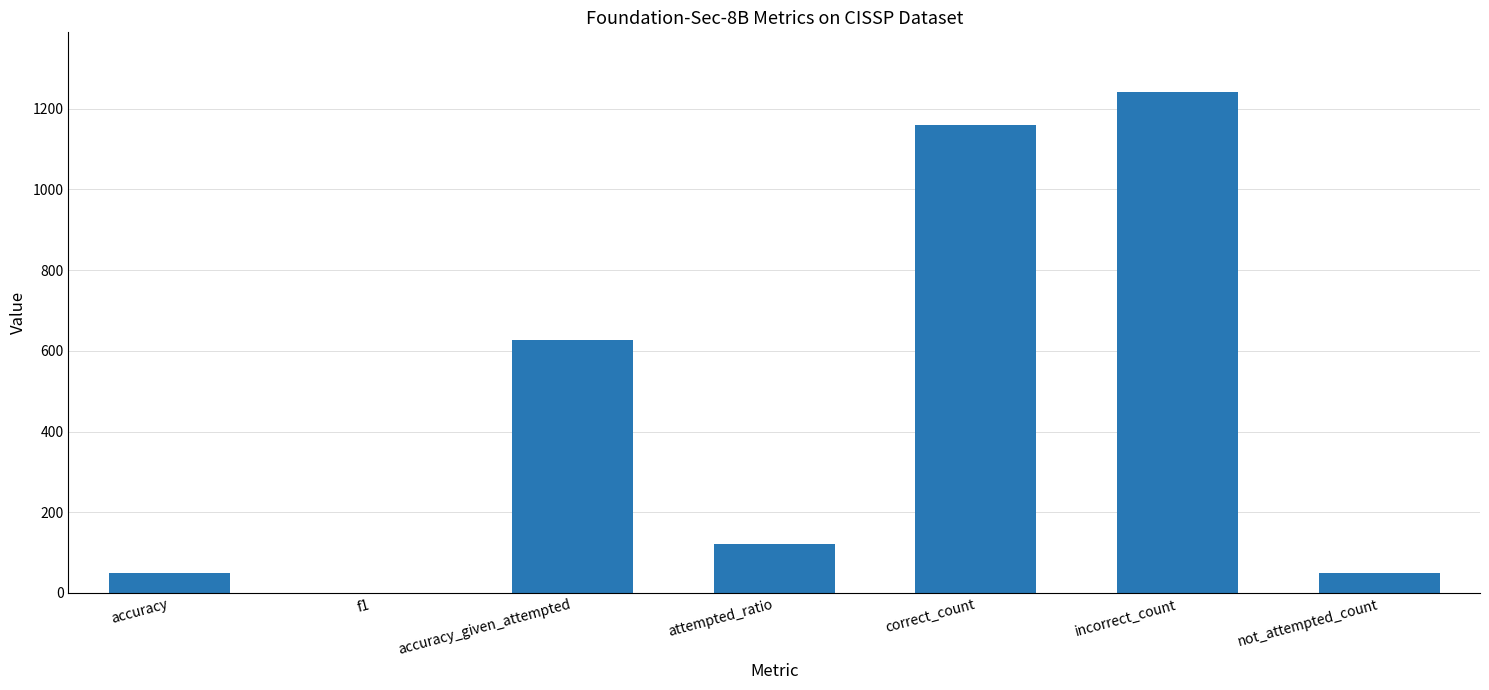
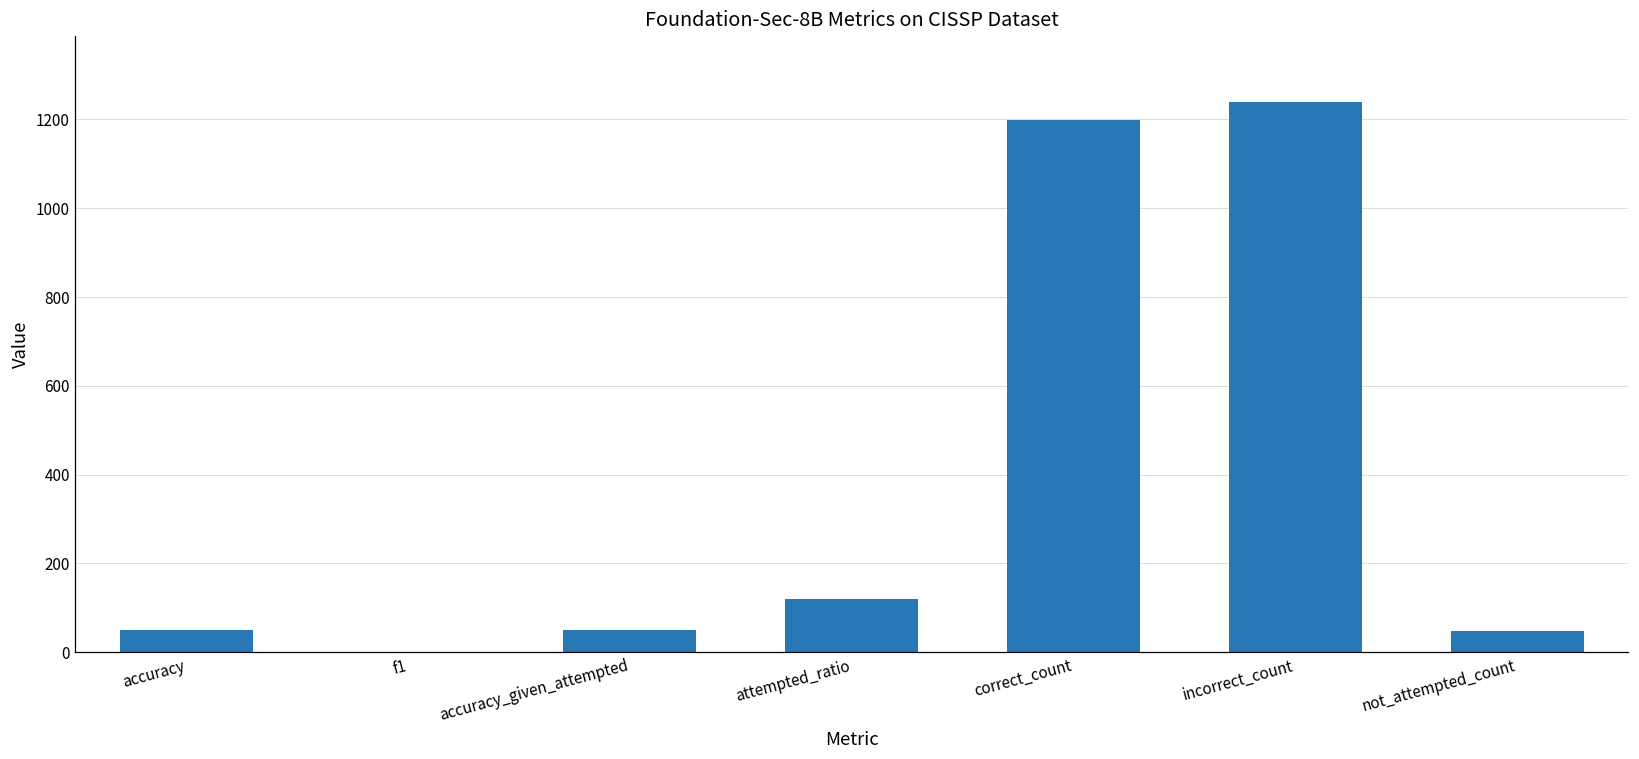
  {
    "accuracy": 50,
-   "accuracy_given_attempted": 630,
+   "accuracy_given_attempted": 50,
    "attempted_ratio": 120,
-   "correct_count": 1160,
+   "correct_count": 1200,
    "incorrect_count": 1240,
    "not_attempted_count": 50
  }
